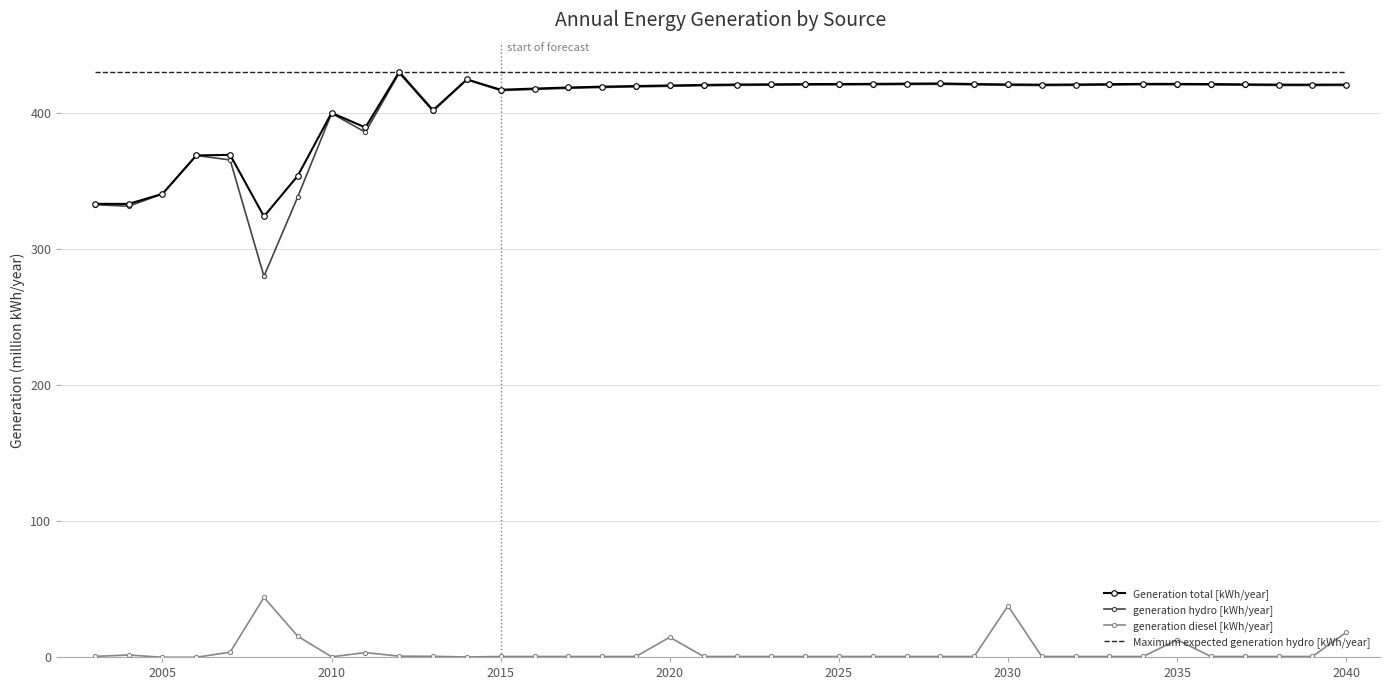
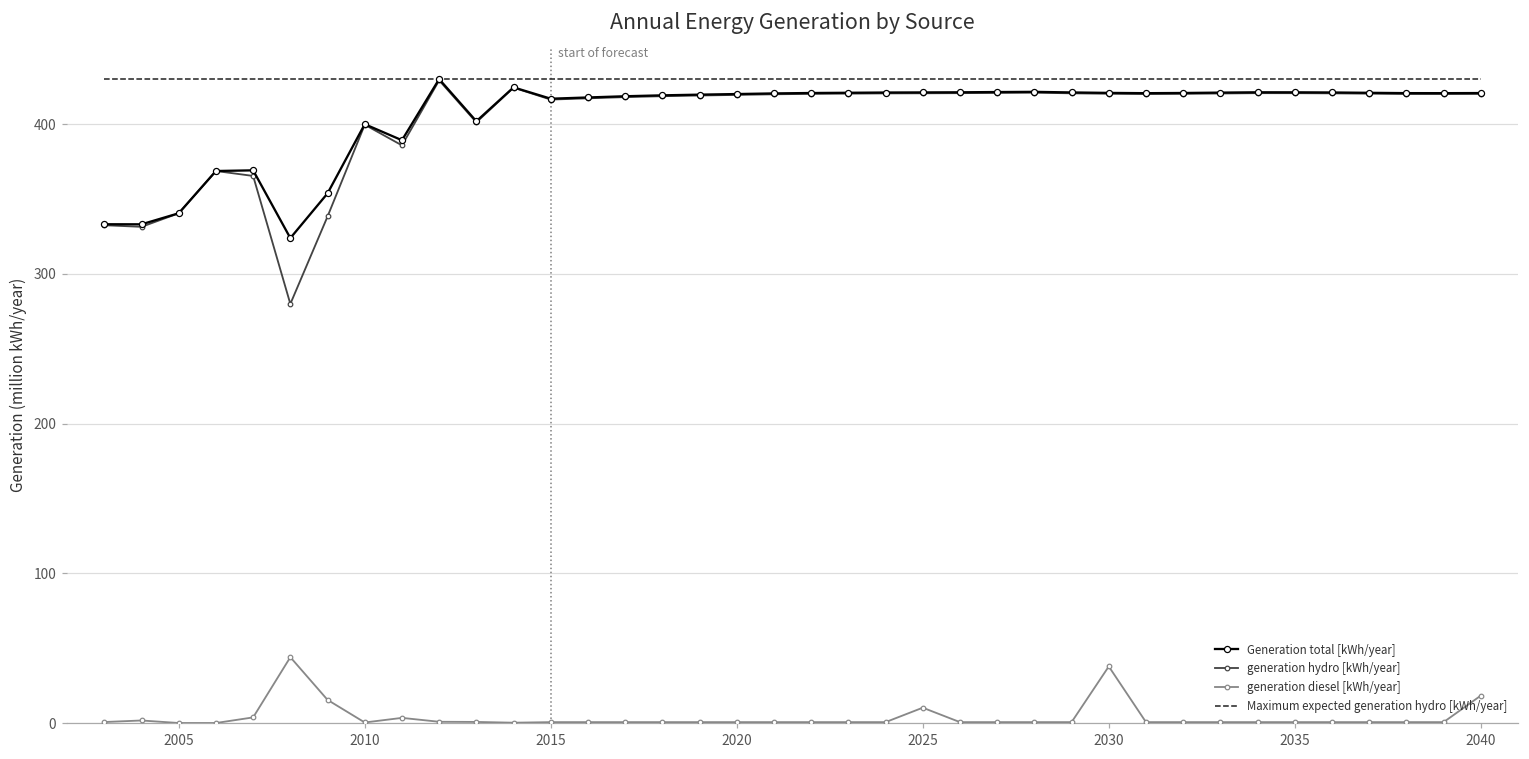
  {
    "generation diesel [kWh/year]": {
      "2005": 0,
      "2010": 0,
      "2015": 1,
-     "2020": 15,
-     "2025": 1,
+     "2020": 1,
+     "2025": 10,
      "2030": 38,
-     "2035": 13,
+     "2035": 1,
      "2040": 18
    }
  }
